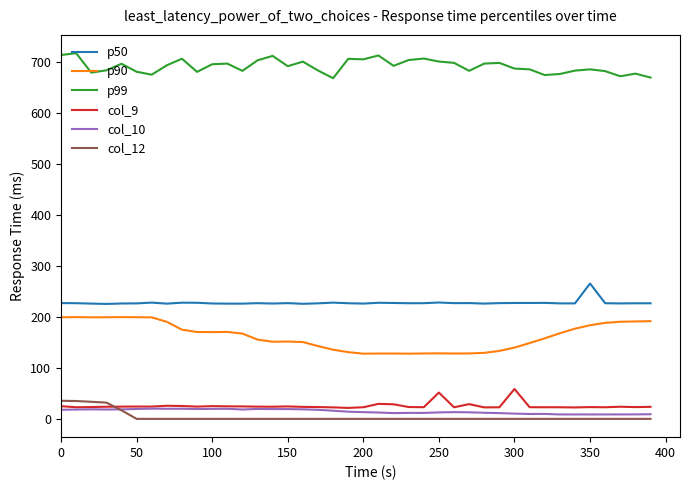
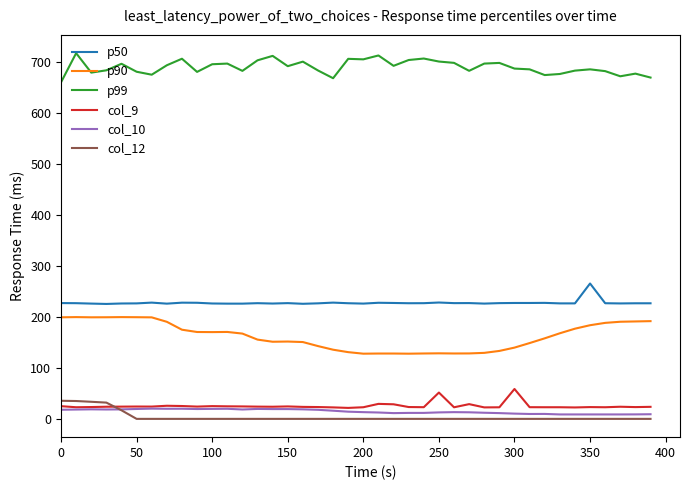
  {
    "p50": {
      "0": 230,
      "50": 230,
      "100": 230,
      "150": 230,
      "200": 230,
      "250": 230,
      "300": 230,
      "350": 270
    },
    "p90": {
      "0": 200,
      "50": 200,
      "100": 170,
      "150": 150,
      "200": 130,
      "250": 130,
      "300": 140,
      "350": 180
    },
    "p99": {
-     "0": 710,
+     "0": 660,
      "50": 680,
      "100": 700,
      "150": 690,
      "200": 700,
      "250": 700,
      "300": 690,
      "350": 690
    },
    "col_9": {
      "0": 20,
      "100": 30,
      "150": 20,
      "200": 20,
      "250": 50,
      "300": 60,
      "350": 20
    },
    "col_10": {
      "0": 20,
      "100": 20,
      "150": 20,
      "200": 10,
      "250": 10,
      "300": 10,
      "350": 10
    },
    "col_12": {
      "0": 40,
      "50": 0,
      "100": 0,
      "150": 0,
      "200": 0,
      "250": 0,
      "300": 0,
      "350": 0
    }
  }
